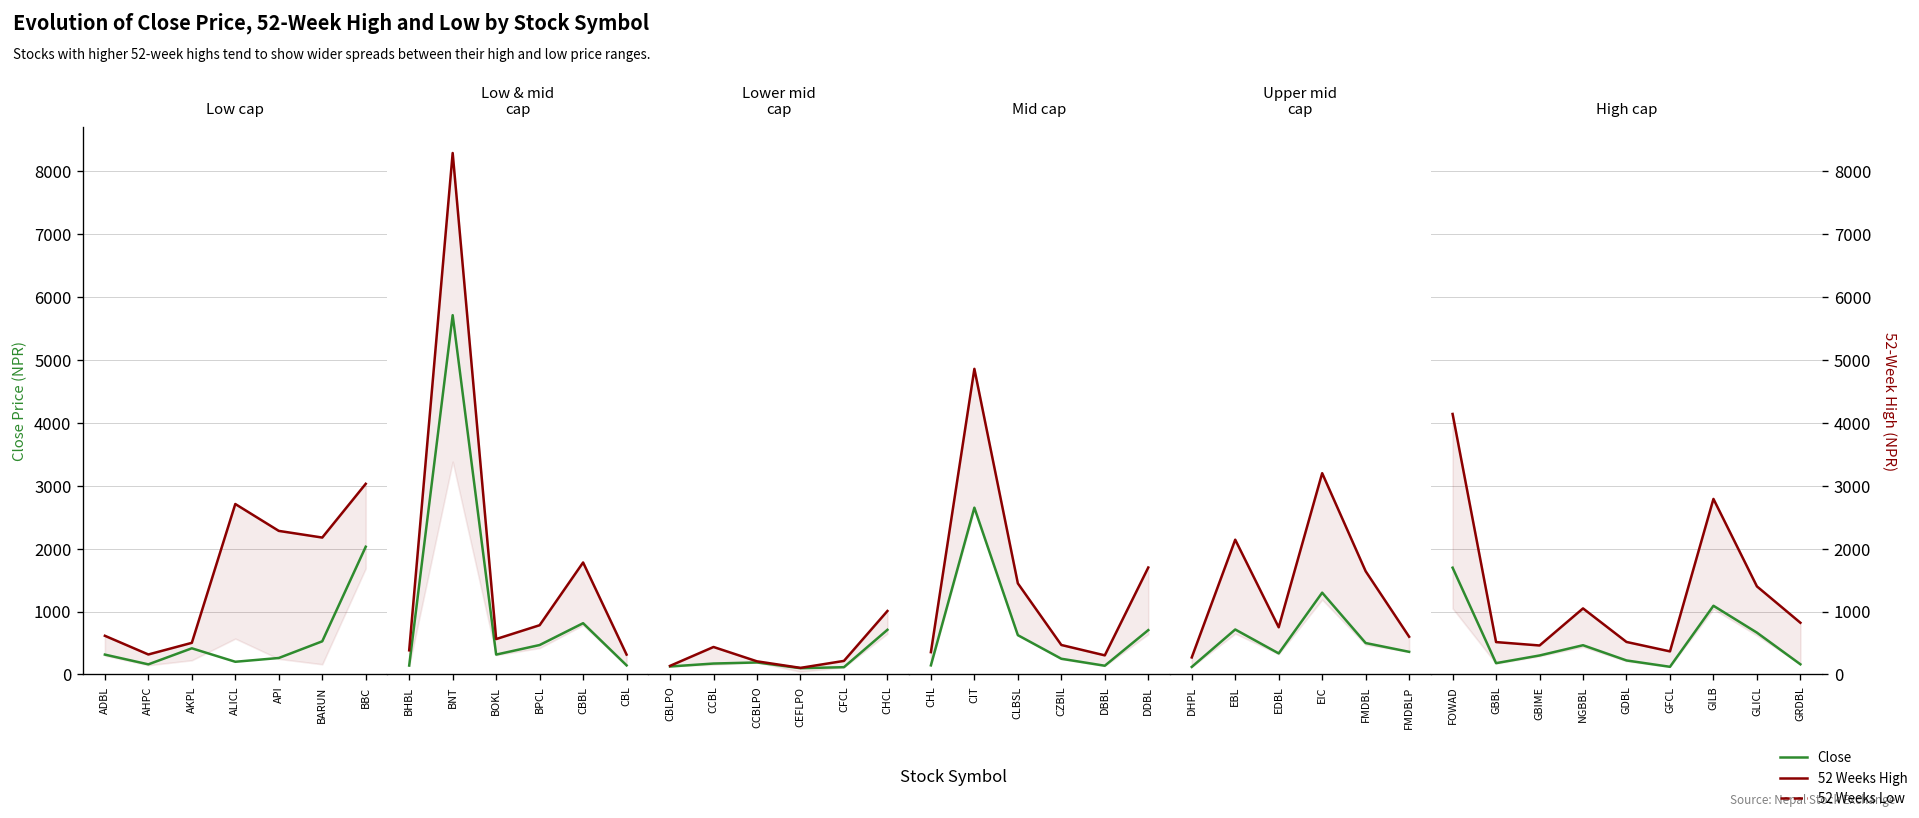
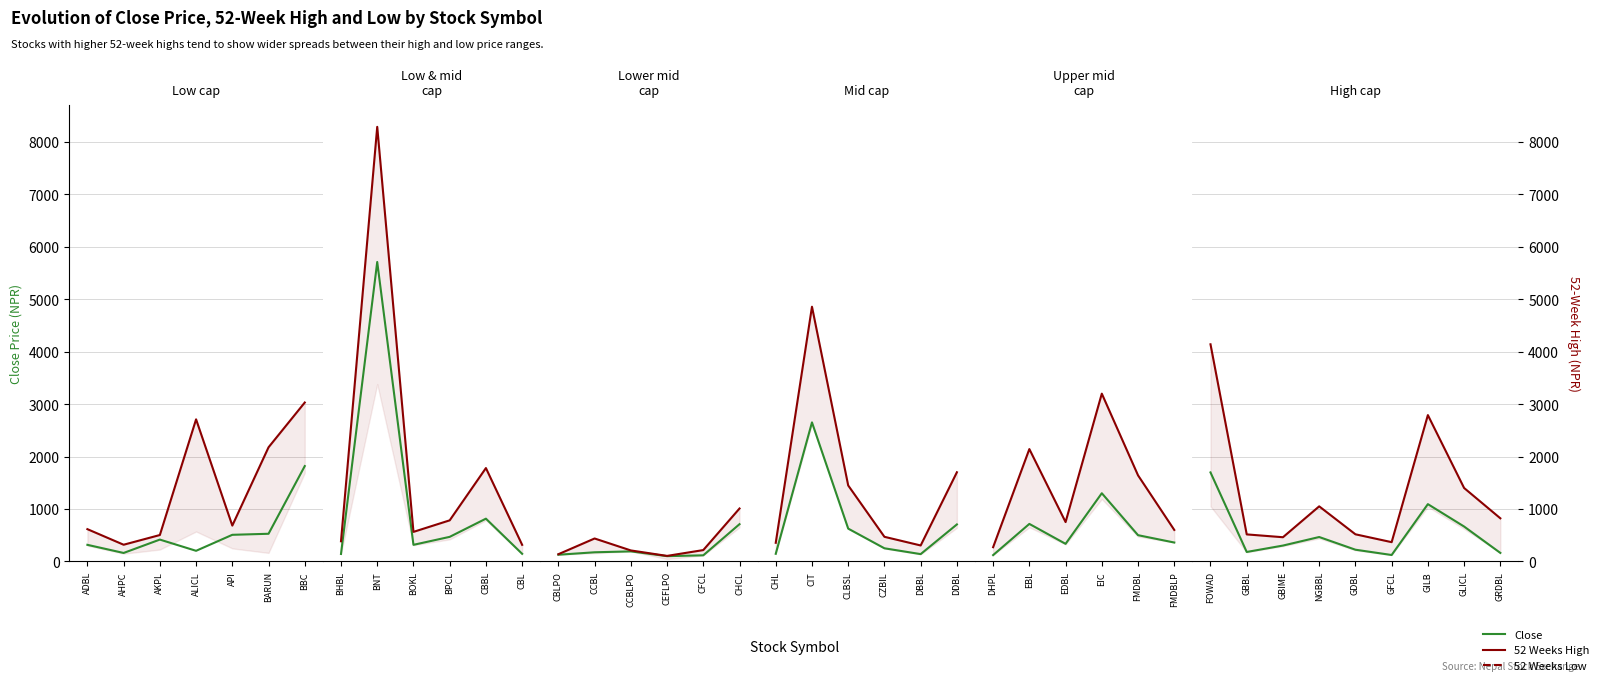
  {
    "Low cap": {
      "Close": {
        "ADBL": 300,
        "AHPC": 200,
        "AKPL": 400,
        "ALICL": 200,
-       "API": 300,
+       "API": 500,
        "BARUN": 500,
-       "BBC": 2000
+       "BBC": 1800
      },
      "52 Weeks High": {
        "ADBL": 600,
        "AHPC": 300,
        "AKPL": 500,
        "ALICL": 2700,
-       "API": 2300,
+       "API": 700,
        "BARUN": 2200,
        "BBC": 3000
      }
    }
  }
